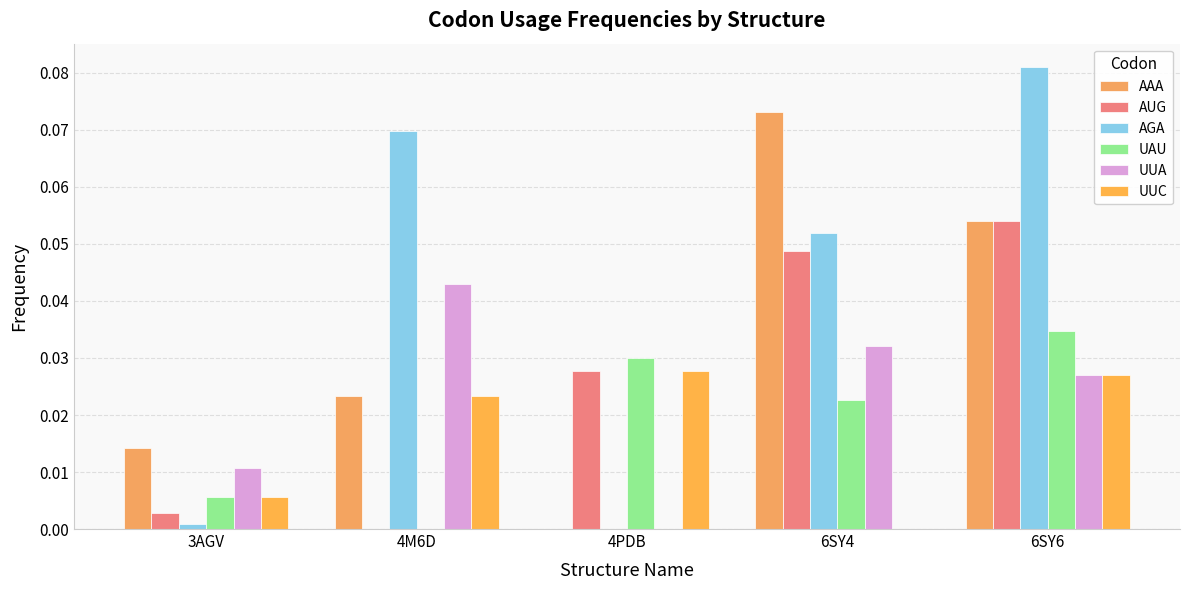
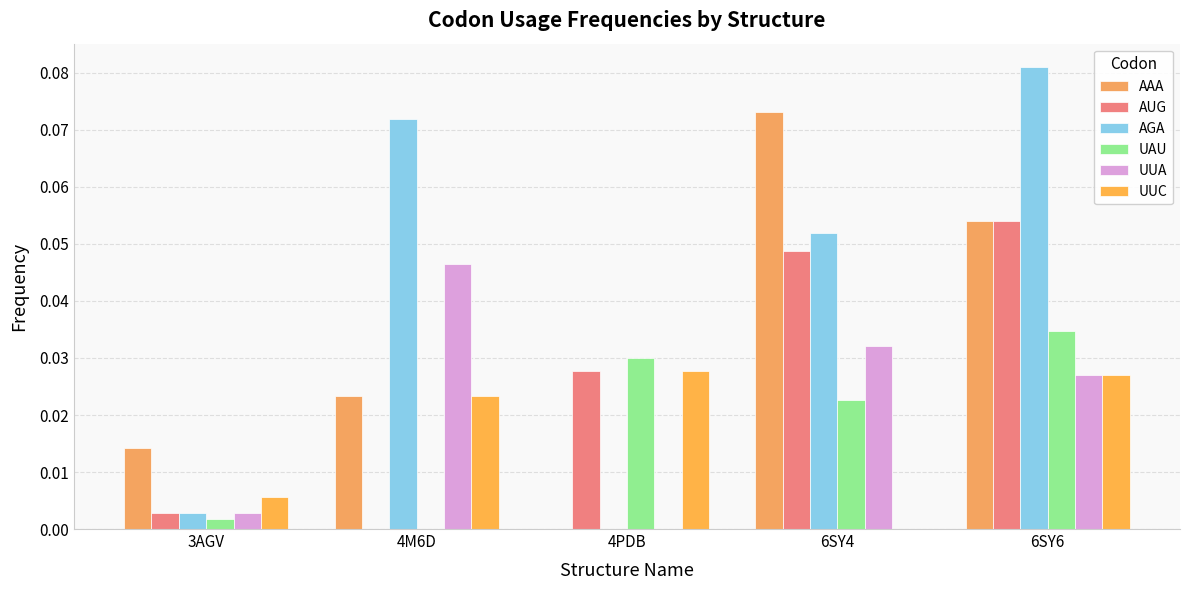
  {
    "AGA": {
-     "3AGV": 0.001,
-     "4M6D": 0.070,
+     "3AGV": 0.003,
+     "4M6D": 0.072,
      "4PDB": 0.000,
      "6SY4": 0.052,
      "6SY6": 0.081
    },
    "UAU": {
-     "3AGV": 0.006,
+     "3AGV": 0.002,
      "4M6D": 0.000,
      "4PDB": 0.030,
      "6SY4": 0.023,
      "6SY6": 0.035
    },
    "UUA": {
-     "3AGV": 0.011,
-     "4M6D": 0.043,
+     "3AGV": 0.003,
+     "4M6D": 0.047,
      "4PDB": 0.000,
      "6SY4": 0.032,
      "6SY6": 0.027
    }
  }
